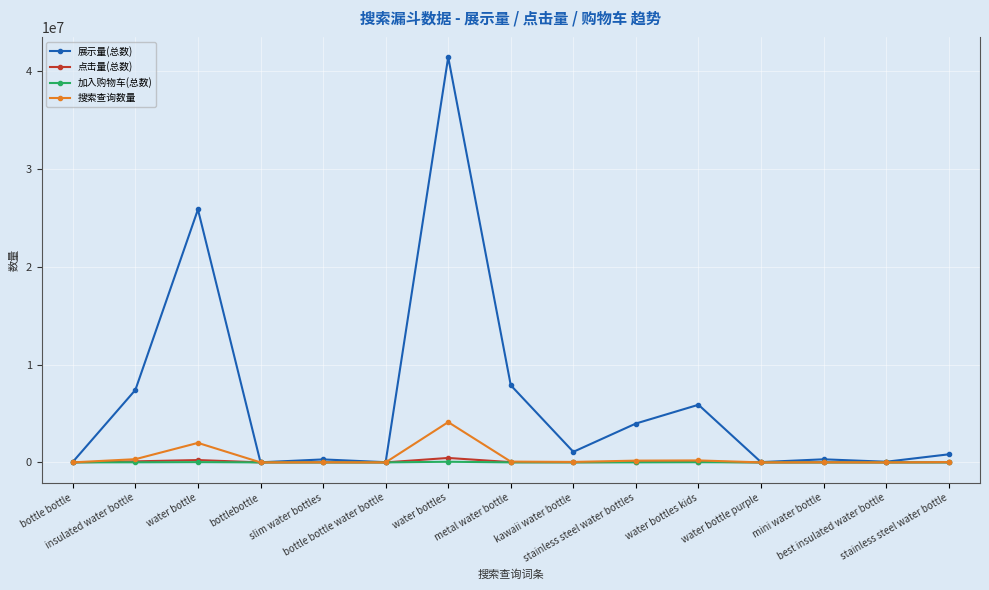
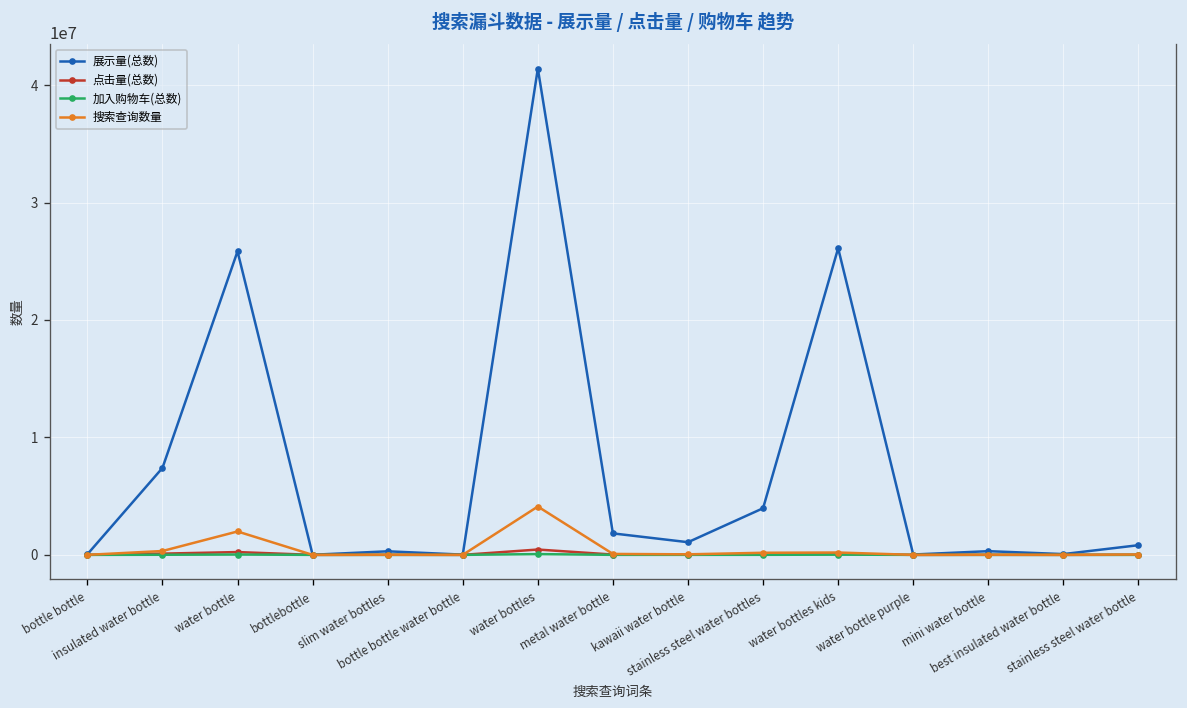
  {
    "展示量(总数)": {
      "insulated water bottle": 7000000,
      "water bottle": 26000000,
      "slim water bottles": 0,
      "water bottles": 41000000,
-     "metal water bottle": 8000000,
+     "metal water bottle": 2000000,
      "kawaii water bottle": 1000000,
      "stainless steel water bottles": 4000000,
-     "water bottles kids": 6000000,
+     "water bottles kids": 26000000,
      "mini water bottle": 0,
      "stainless steel water bottle": 1000000
    },
    "点击量(总数)": {
      "water bottles": 0
    },
    "加入购物车(总数)": {
      "water bottles": 0
    },
    "搜索查询数量": {
      "water bottle": 2000000,
      "water bottles": 4000000
    }
  }
